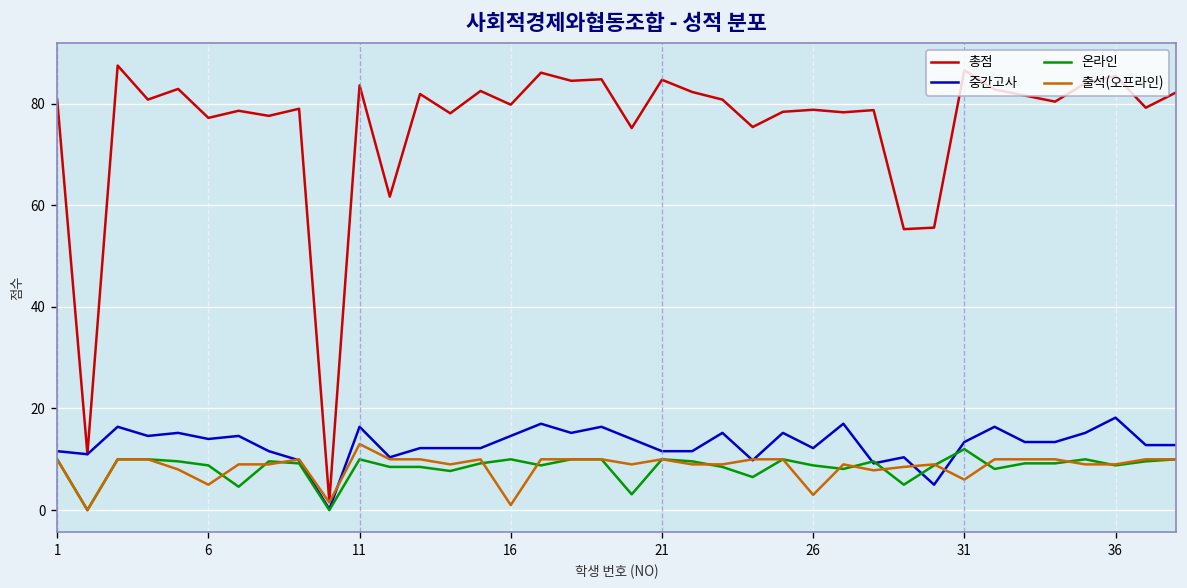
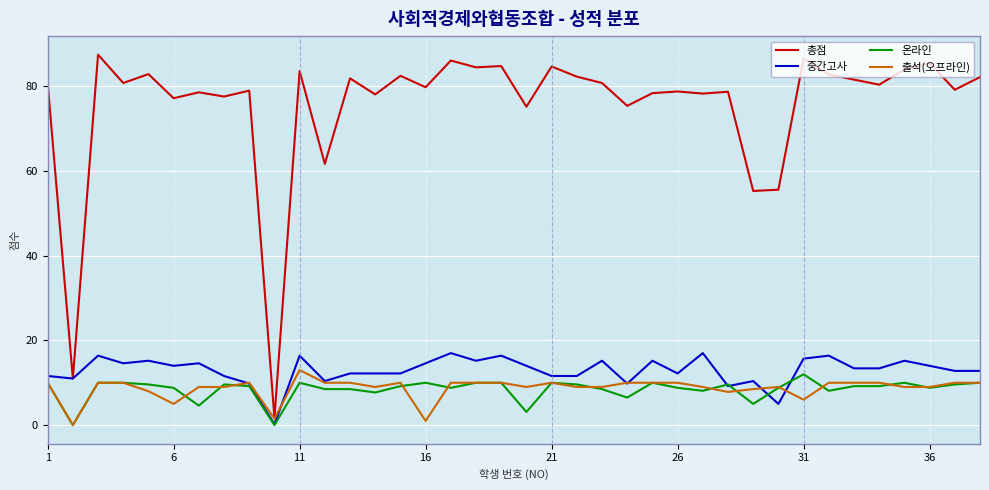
  {
    "총점": {
      "1": 81,
      "6": 77,
      "11": 84,
      "16": 80,
      "21": 85,
      "26": 79
    },
    "중간고사": {
      "1": 12,
      "6": 14,
      "11": 16,
      "16": 15,
      "21": 12,
      "26": 12,
-     "31": 13,
-     "36": 18
+     "31": 16,
+     "36": 14
    },
    "온라인": {
      "6": 9,
      "11": 10,
      "16": 10,
      "26": 9,
      "31": 12
    },
    "출석(오프라인)": {
      "6": 5,
      "11": 13,
      "16": 1,
-     "26": 3,
+     "26": 10,
      "31": 6
    }
  }
